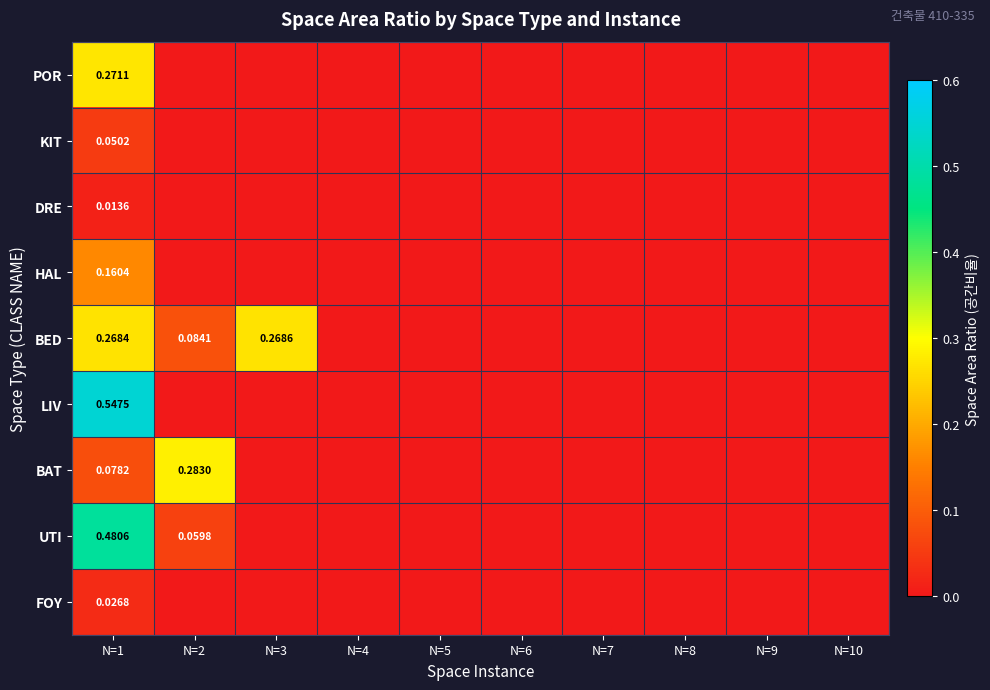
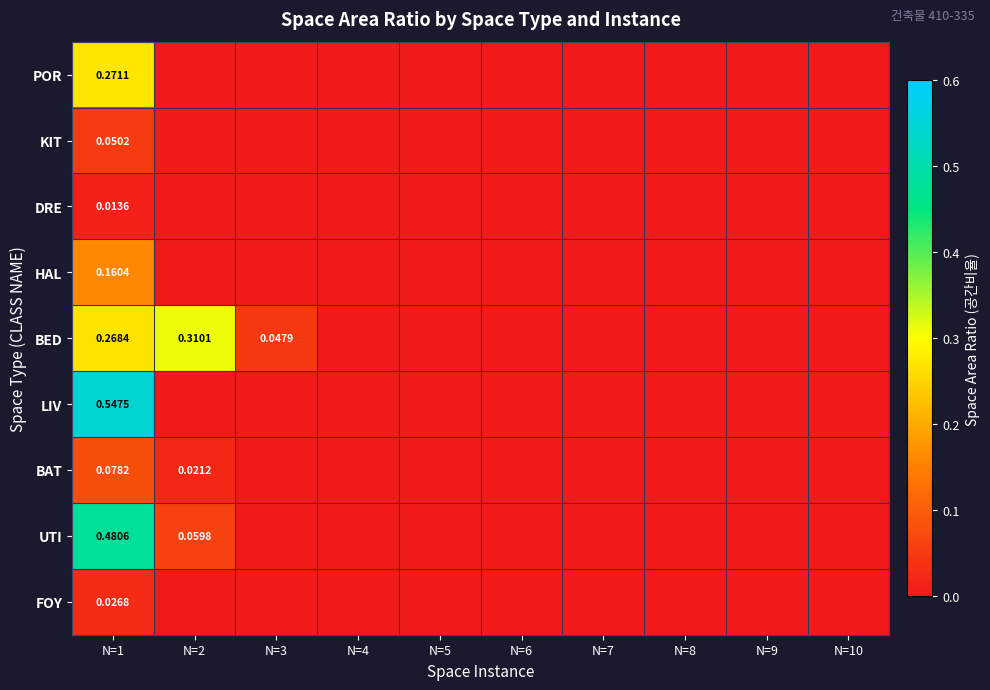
  {
    "POR": {
      "N=1": 0.2711
    },
    "KIT": {
      "N=1": 0.0502
    },
    "DRE": {
      "N=1": 0.0136
    },
    "HAL": {
      "N=1": 0.1604
    },
    "BED": {
      "N=1": 0.2684,
-     "N=2": 0.0841,
-     "N=3": 0.2686
+     "N=2": 0.3101,
+     "N=3": 0.0479
    },
    "LIV": {
      "N=1": 0.5475
    },
    "BAT": {
      "N=1": 0.0782,
-     "N=2": 0.2830
+     "N=2": 0.0212
    },
    "UTI": {
      "N=1": 0.4806,
      "N=2": 0.0598
    },
    "FOY": {
      "N=1": 0.0268
    }
  }
